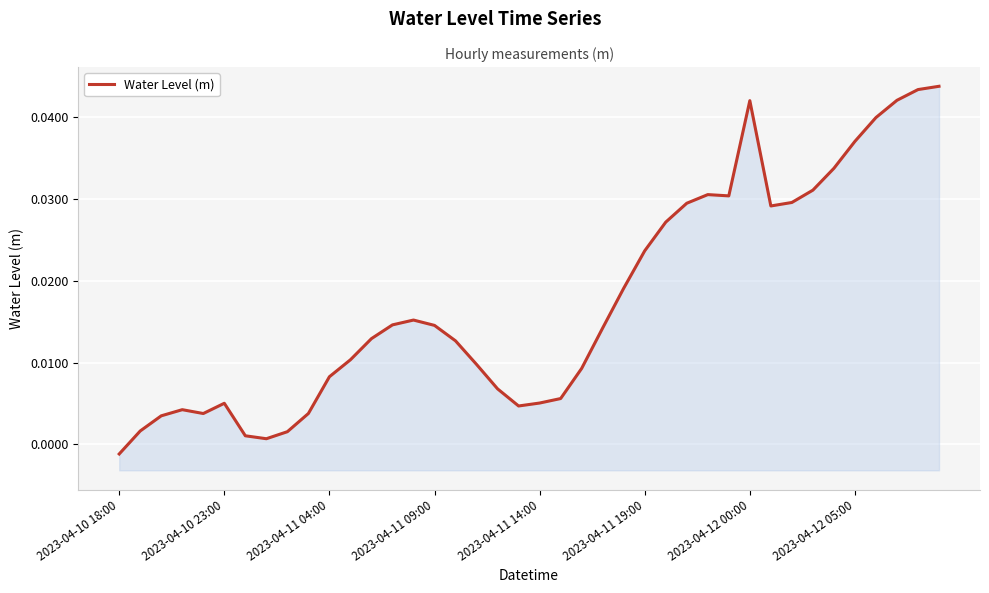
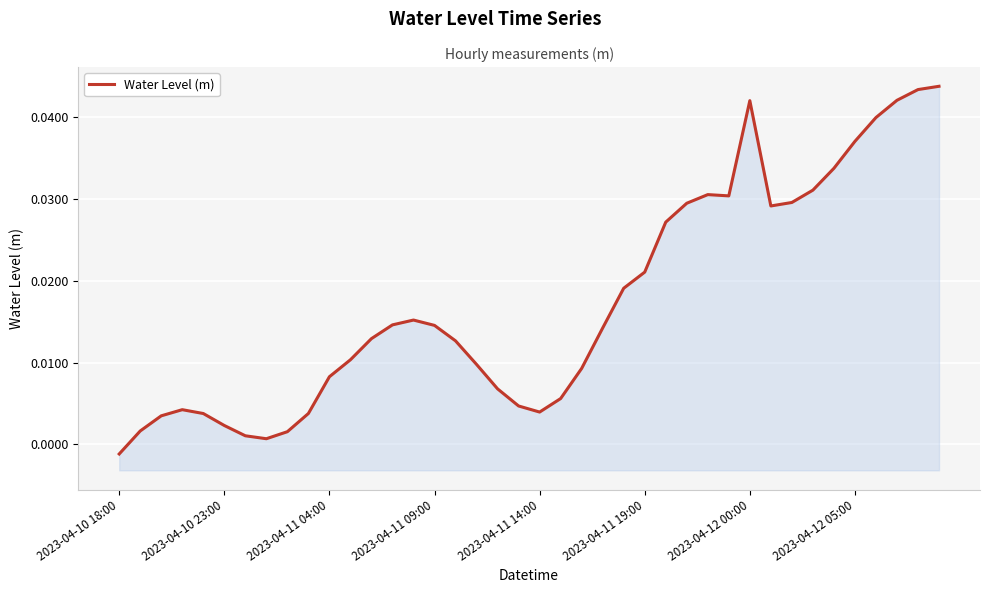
  {
    "2023-04-10 18:00": -0.001,
-   "2023-04-10 23:00": 0.005,
+   "2023-04-10 23:00": 0.002,
    "2023-04-11 04:00": 0.008,
    "2023-04-11 09:00": 0.015,
-   "2023-04-11 14:00": 0.005,
-   "2023-04-11 19:00": 0.024,
+   "2023-04-11 14:00": 0.004,
+   "2023-04-11 19:00": 0.021,
    "2023-04-12 00:00": 0.042,
    "2023-04-12 05:00": 0.037
  }
